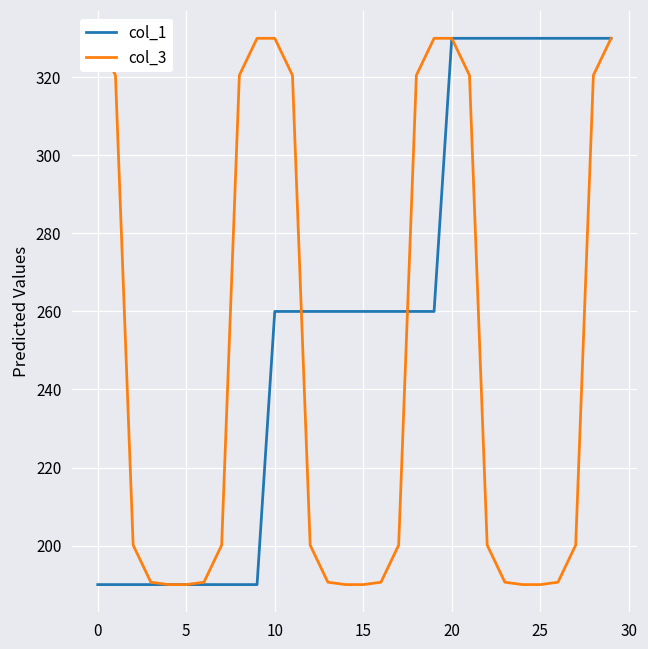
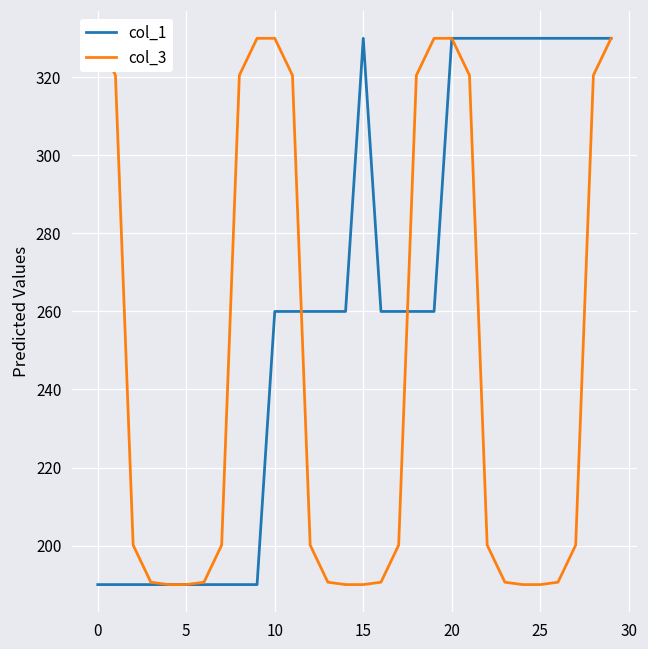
  {
    "col_1": {
      "0": 190,
      "10": 260,
-     "15": 260,
+     "15": 330,
      "25": 330
    },
    "col_3": {
      "10": 330,
      "15": 190,
      "25": 190
    }
  }
